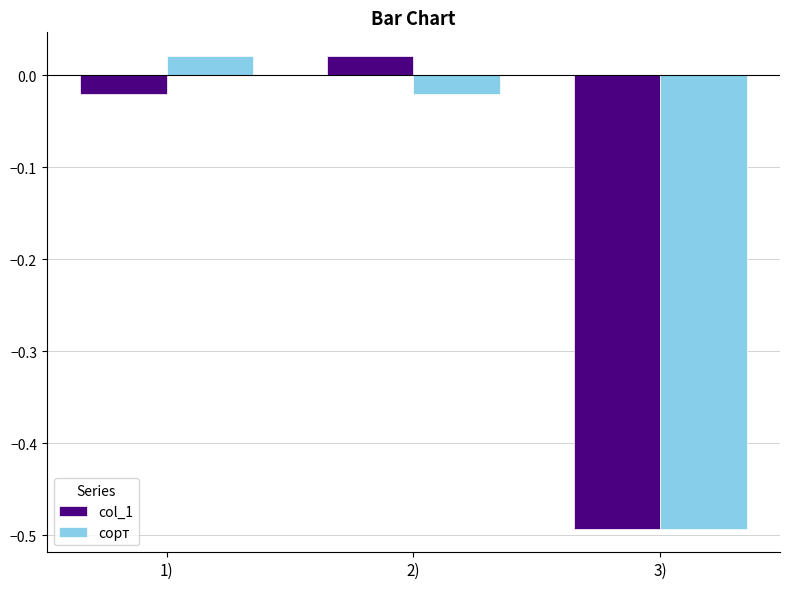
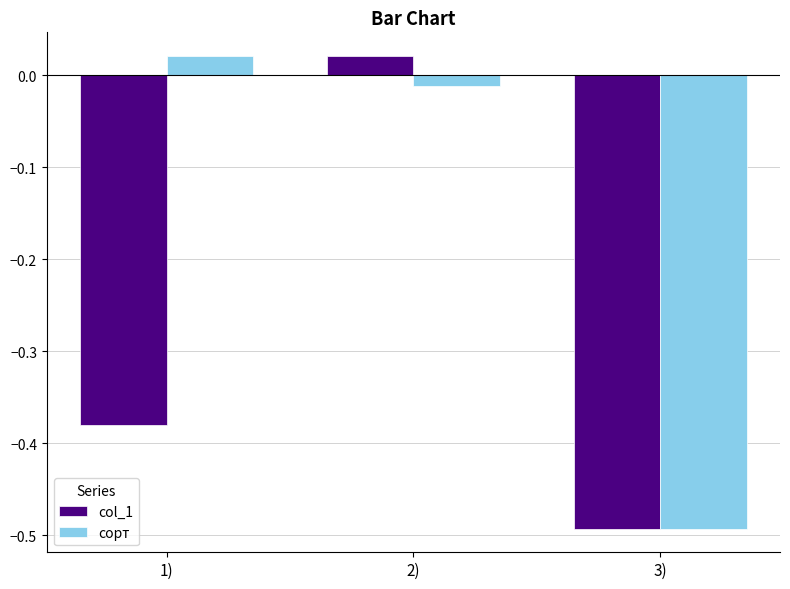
  {
    "col_1": {
-     "1)": -0.02,
+     "1)": -0.38,
      "2)": 0.02,
      "3)": -0.49
    },
    "сорт": {
      "1)": 0.02,
-     "2)": -0.02,
+     "2)": -0.01,
      "3)": -0.49
    }
  }
